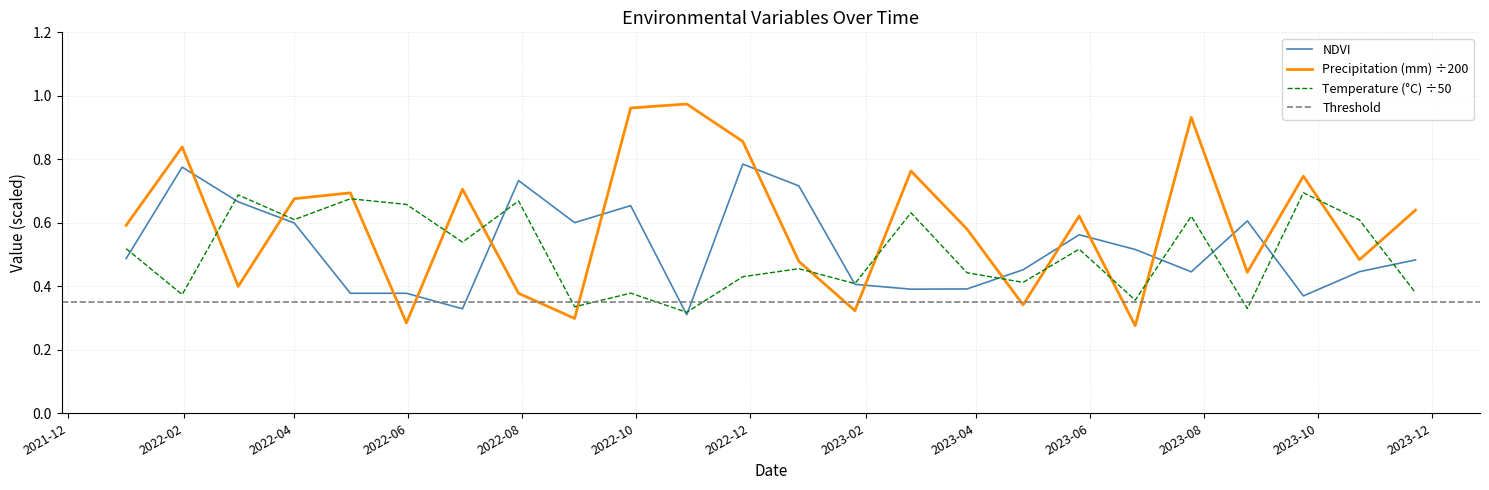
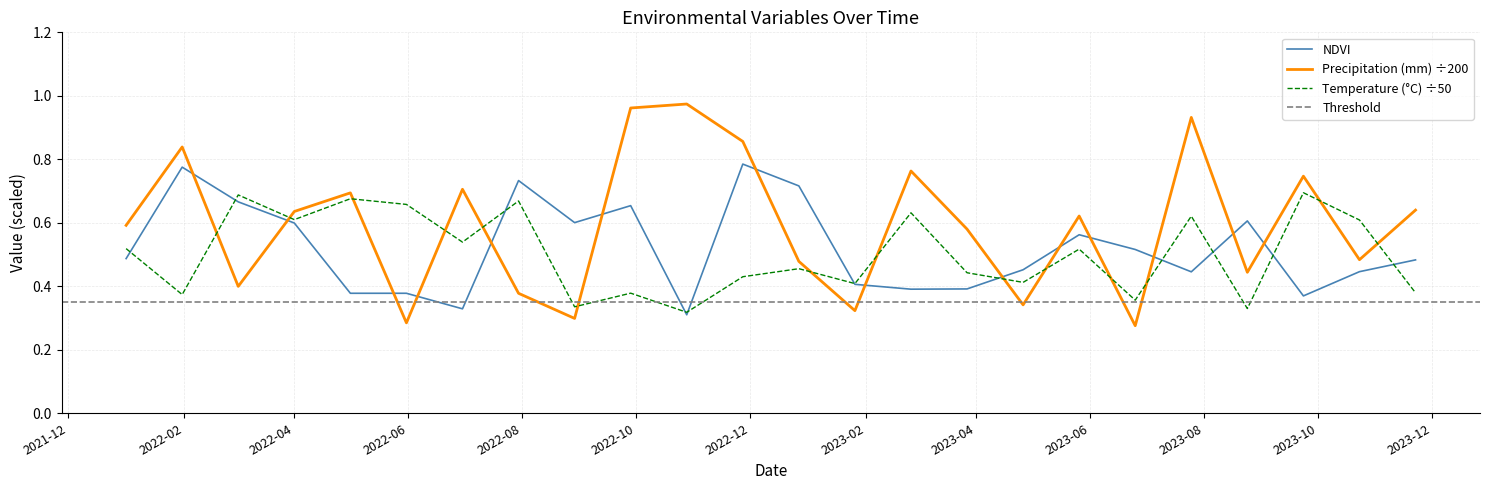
  {
    "NDVI": {
      "2022-04": 0.60
    },
    "Precipitation (mm) ÷200": {
-     "2022-04": 0.68
+     "2022-04": 0.64
    },
    "Temperature (°C) ÷50": {
      "2022-04": 0.61
    }
  }
